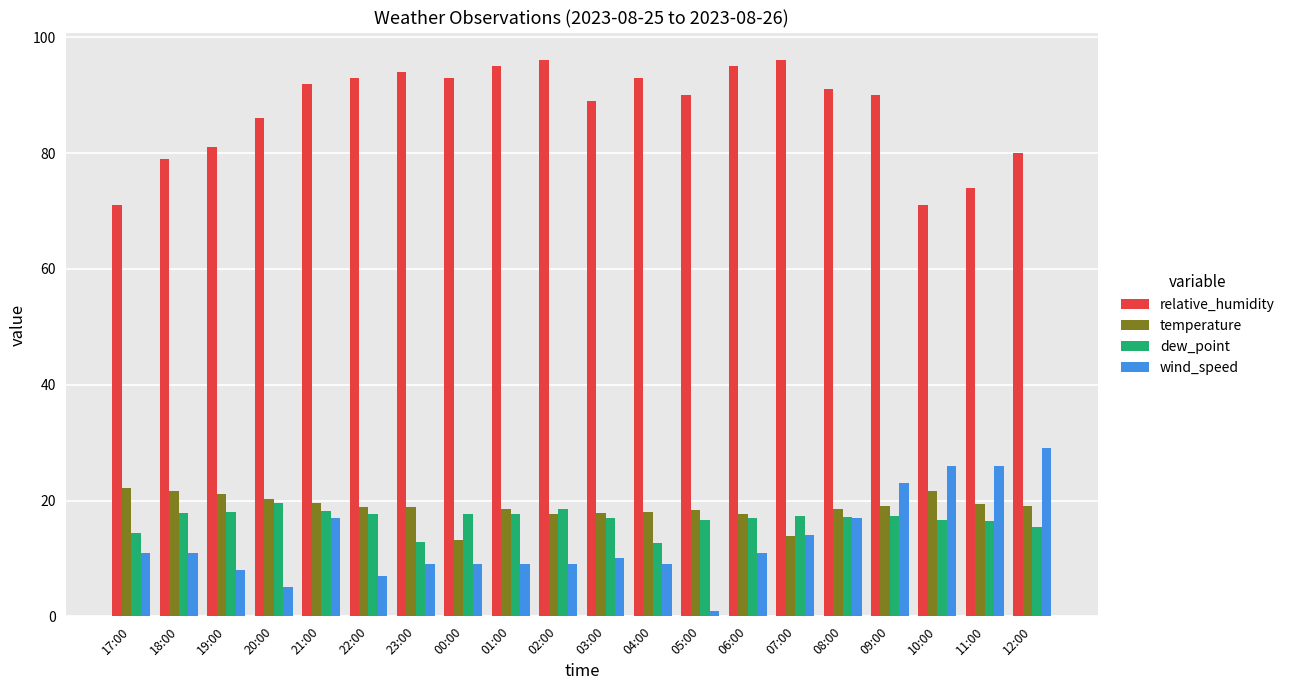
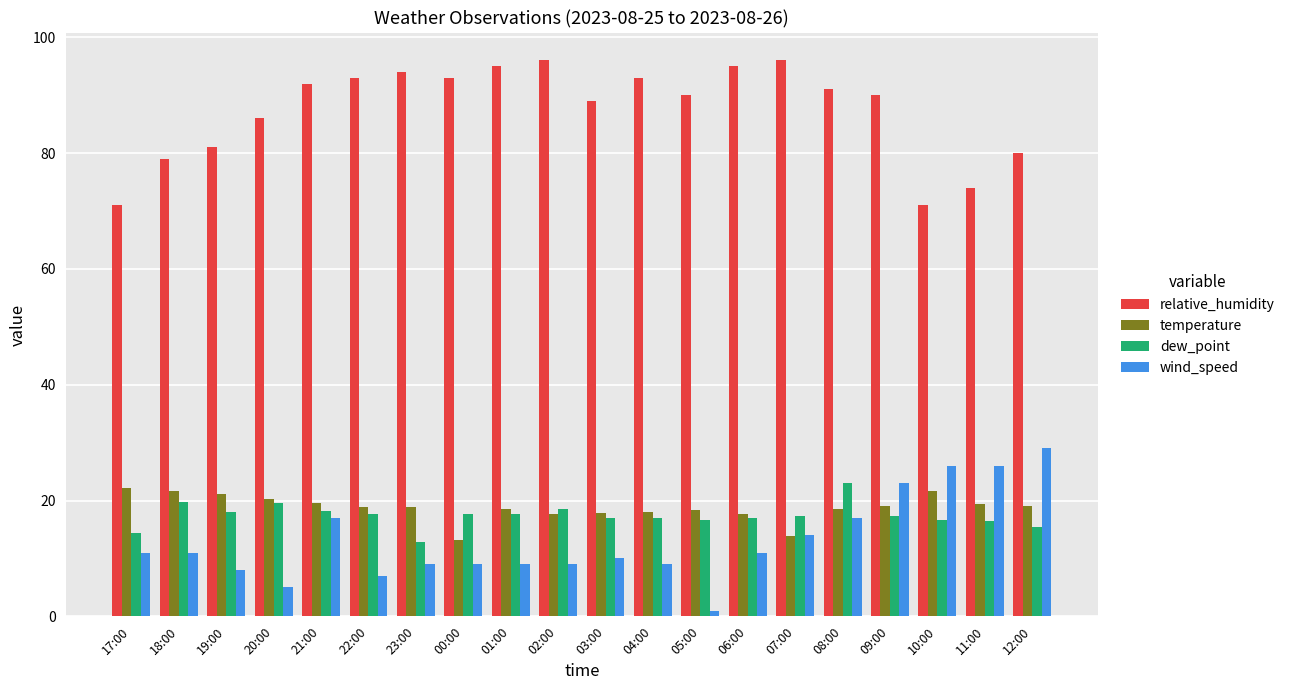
  {
    "relative_humidity": {
      "17:00": 71,
      "18:00": 79,
      "19:00": 81,
      "20:00": 86,
      "21:00": 92,
      "22:00": 93,
      "23:00": 94,
      "00:00": 93,
      "01:00": 95,
      "02:00": 96,
      "03:00": 89,
      "04:00": 93,
      "05:00": 90,
      "06:00": 95,
      "07:00": 96,
      "08:00": 91,
      "09:00": 90,
      "10:00": 71,
      "11:00": 74,
      "12:00": 80
    },
    "temperature": {
      "17:00": 22,
      "18:00": 22,
      "19:00": 21,
      "20:00": 20,
      "21:00": 20,
      "22:00": 19,
      "23:00": 19,
      "00:00": 13,
      "01:00": 19,
      "02:00": 18,
      "03:00": 18,
      "04:00": 18,
      "05:00": 18,
      "06:00": 18,
      "07:00": 14,
      "08:00": 19,
      "09:00": 19,
      "10:00": 22,
      "11:00": 19,
      "12:00": 19
    },
    "dew_point": {
      "17:00": 14,
-     "18:00": 18,
+     "18:00": 20,
      "19:00": 18,
      "20:00": 20,
      "21:00": 18,
      "22:00": 18,
      "23:00": 13,
      "00:00": 18,
      "01:00": 18,
      "02:00": 19,
      "03:00": 17,
-     "04:00": 13,
+     "04:00": 17,
      "05:00": 17,
      "06:00": 17,
      "07:00": 17,
-     "08:00": 17,
+     "08:00": 23,
      "09:00": 17,
      "10:00": 17,
      "11:00": 16,
      "12:00": 16
    },
    "wind_speed": {
      "17:00": 11,
      "18:00": 11,
      "19:00": 8,
      "20:00": 5,
      "21:00": 17,
      "22:00": 7,
      "23:00": 9,
      "00:00": 9,
      "01:00": 9,
      "02:00": 9,
      "03:00": 10,
      "04:00": 9,
      "05:00": 1,
      "06:00": 11,
      "07:00": 14,
      "08:00": 17,
      "09:00": 23,
      "10:00": 26,
      "11:00": 26,
      "12:00": 29
    }
  }
